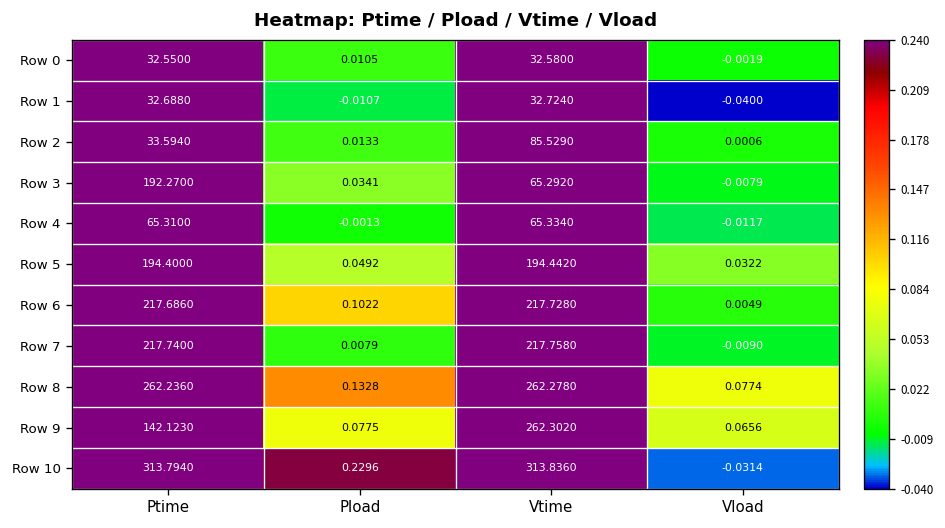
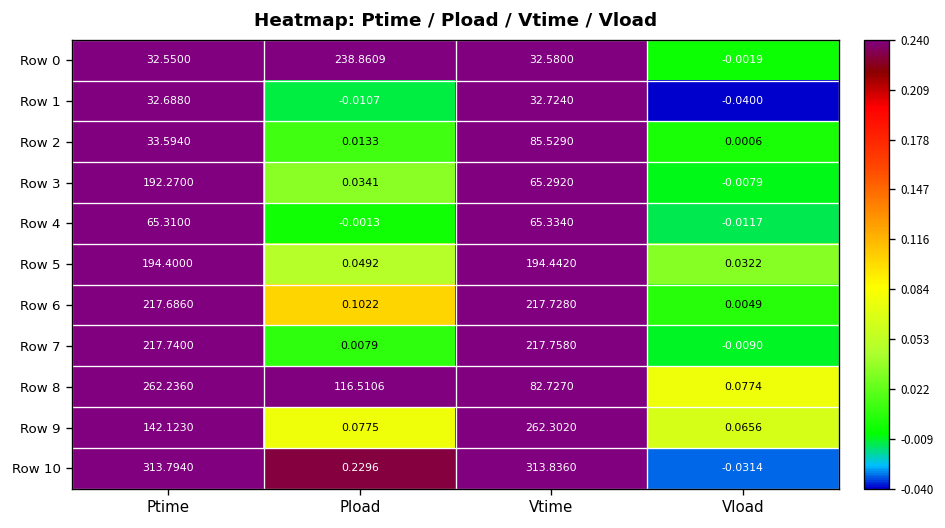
  {
    "Row 0": {
      "Ptime": 32.5500,
-     "Pload": 0.0105,
+     "Pload": 238.8609,
      "Vtime": 32.5800,
      "Vload": -0.0019
    },
    "Row 1": {
      "Ptime": 32.6880,
      "Pload": -0.0107,
      "Vtime": 32.7240,
      "Vload": -0.0400
    },
    "Row 2": {
      "Ptime": 33.5940,
      "Pload": 0.0133,
      "Vtime": 85.5290,
      "Vload": 0.0006
    },
    "Row 3": {
      "Ptime": 192.2700,
      "Pload": 0.0341,
      "Vtime": 65.2920,
      "Vload": -0.0079
    },
    "Row 4": {
      "Ptime": 65.3100,
      "Pload": -0.0013,
      "Vtime": 65.3340,
      "Vload": -0.0117
    },
    "Row 5": {
      "Ptime": 194.4000,
      "Pload": 0.0492,
      "Vtime": 194.4420,
      "Vload": 0.0322
    },
    "Row 6": {
      "Ptime": 217.6860,
      "Pload": 0.1022,
      "Vtime": 217.7280,
      "Vload": 0.0049
    },
    "Row 7": {
      "Ptime": 217.7400,
      "Pload": 0.0079,
      "Vtime": 217.7580,
      "Vload": -0.0090
    },
    "Row 8": {
      "Ptime": 262.2360,
-     "Pload": 0.1328,
-     "Vtime": 262.2780,
+     "Pload": 116.5106,
+     "Vtime": 82.7270,
      "Vload": 0.0774
    },
    "Row 9": {
      "Ptime": 142.1230,
      "Pload": 0.0775,
      "Vtime": 262.3020,
      "Vload": 0.0656
    },
    "Row 10": {
      "Ptime": 313.7940,
      "Pload": 0.2296,
      "Vtime": 313.8360,
      "Vload": -0.0314
    }
  }
